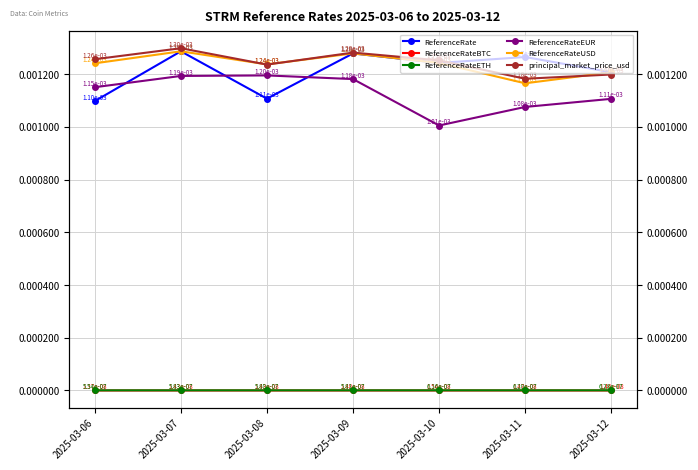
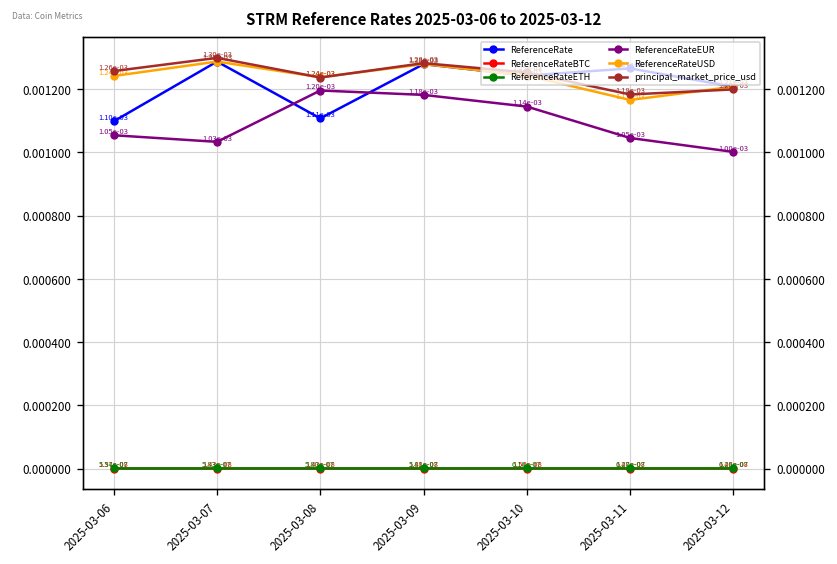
  {
    "ReferenceRate": {
      "2025-03-06": "1.10e-03",
      "2025-03-08": "1.11e-03"
    },
    "ReferenceRateEUR": {
-     "2025-03-06": "1.15e-03",
-     "2025-03-07": "1.19e-03",
+     "2025-03-06": "1.05e-03",
+     "2025-03-07": "1.03e-03",
      "2025-03-08": "1.20e-03",
      "2025-03-09": "1.18e-03",
-     "2025-03-10": "1.01e-03",
-     "2025-03-11": "1.08e-03",
-     "2025-03-12": "1.11e-03"
+     "2025-03-10": "1.14e-03",
+     "2025-03-11": "1.05e-03",
+     "2025-03-12": "1.00e-03"
    }
  }
